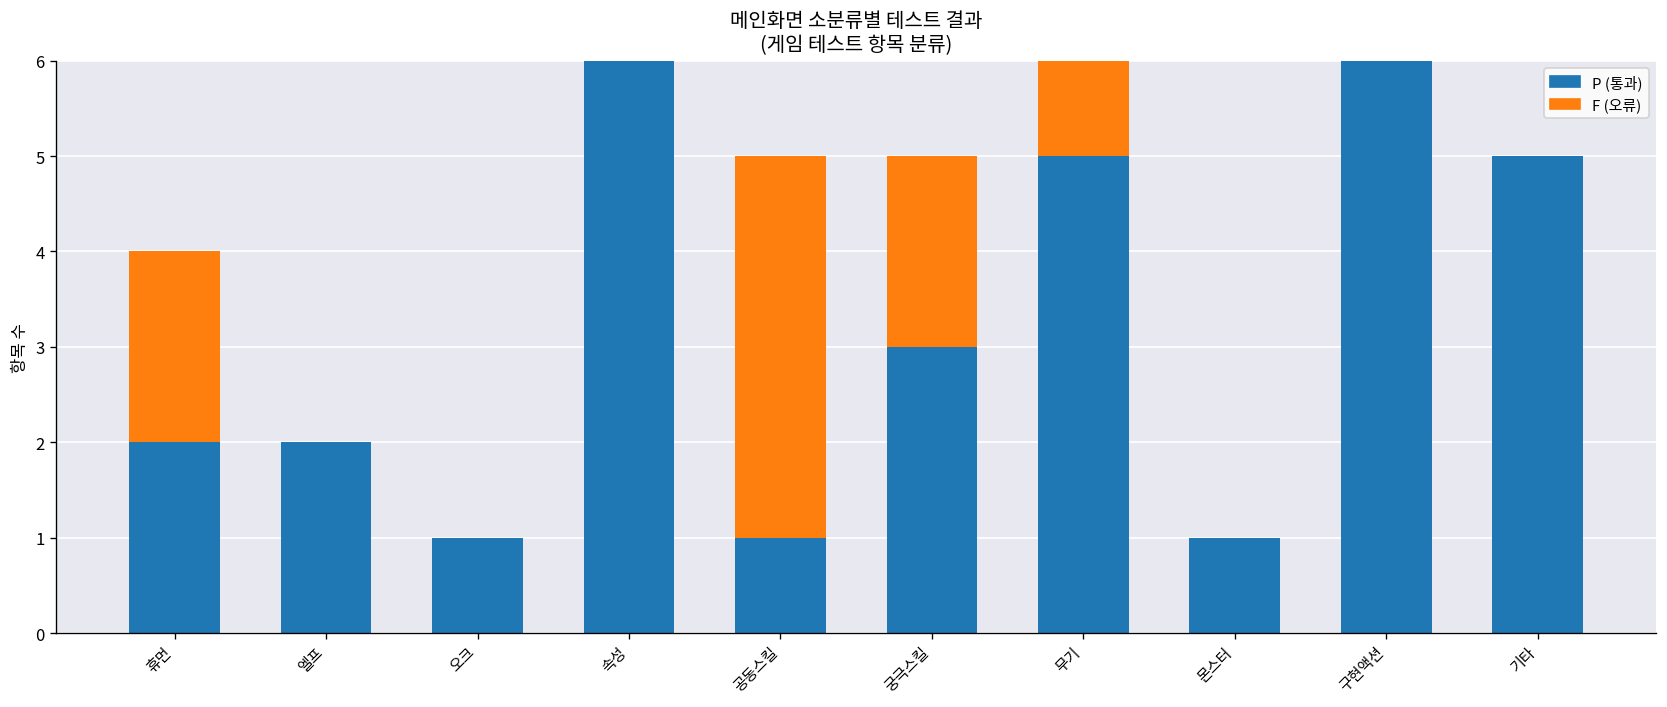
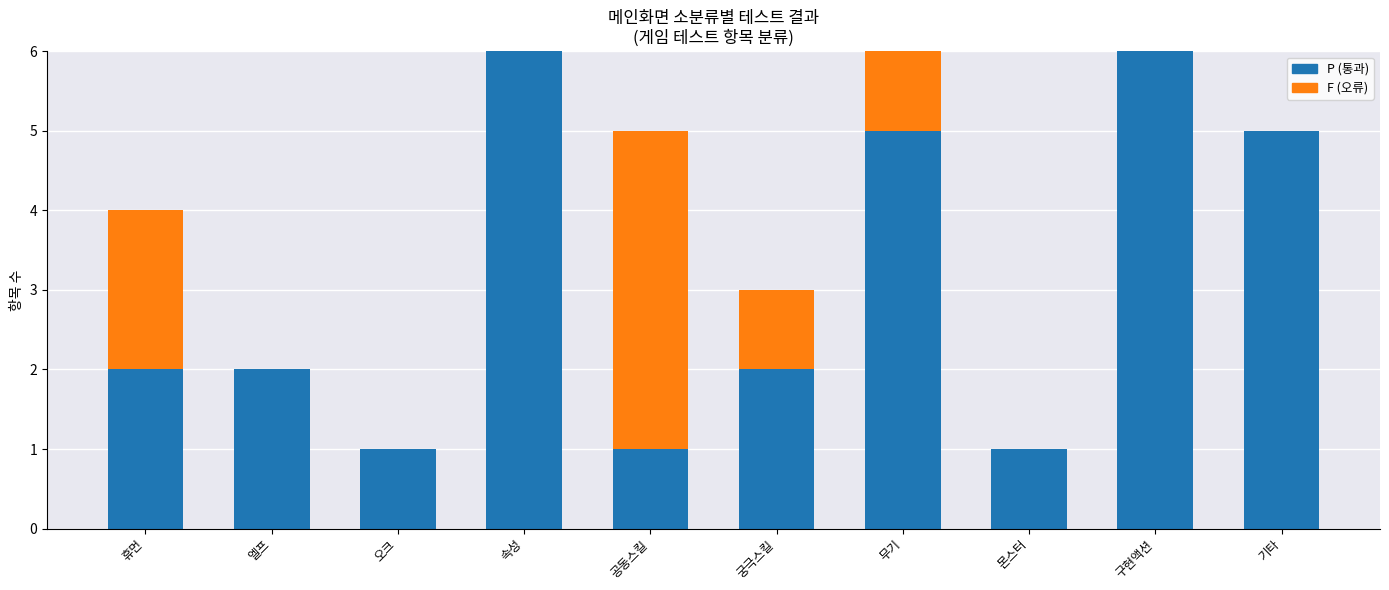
  {
    "P (통과)": {
      "휴먼": 2,
      "엘프": 2,
      "오크": 1,
      "속성": 6,
      "공동스킬": 1,
-     "궁극스킬": 3,
+     "궁극스킬": 2,
      "무기": 5,
      "몬스터": 1,
      "구현액션": 6,
      "기타": 5
    },
    "F (오류)": {
-     "궁극스킬": 2
+     "궁극스킬": 1
    }
  }
